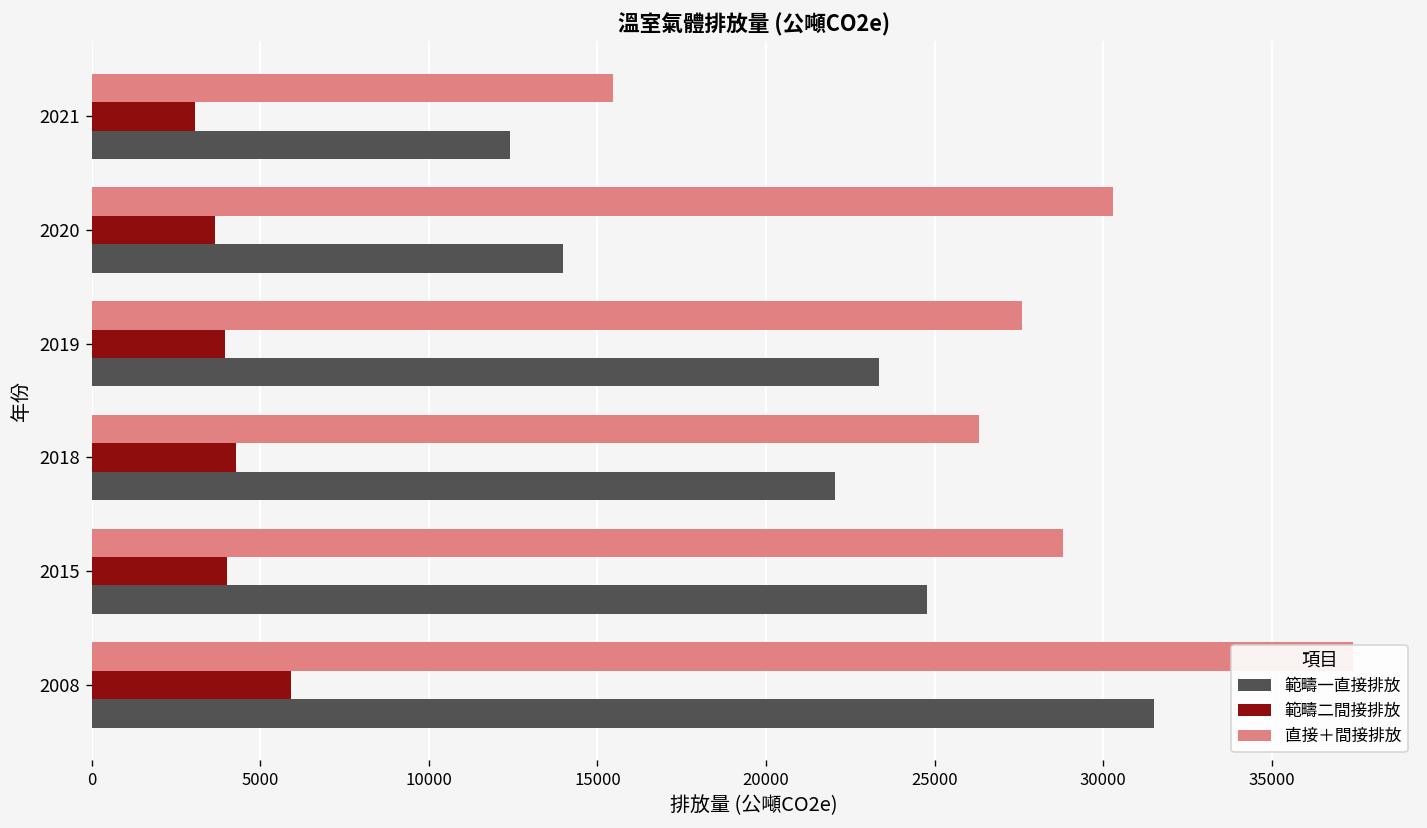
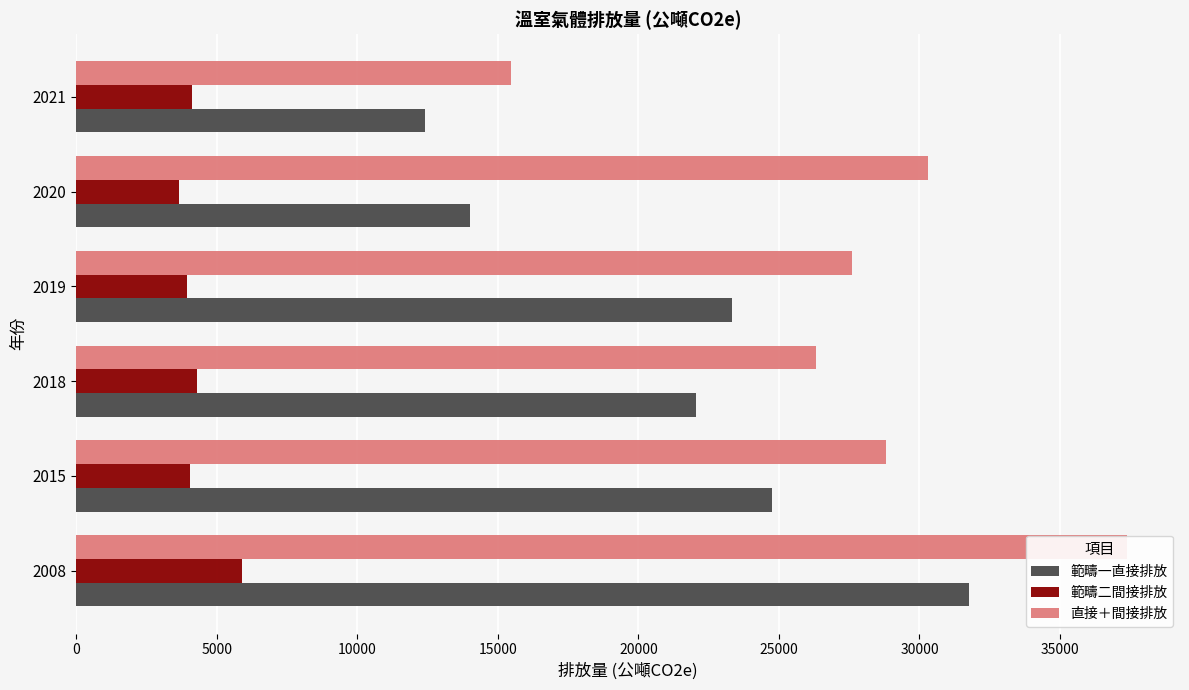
  {
    "範疇一直接排放": {
      "2021": 12400,
      "2020": 14000,
      "2019": 23300,
      "2018": 22000,
      "2015": 24800,
-     "2008": 31500
+     "2008": 31800
    },
    "範疇二間接排放": {
-     "2021": 3100,
+     "2021": 4100,
      "2020": 3700,
      "2019": 4000,
      "2018": 4300,
      "2015": 4000,
      "2008": 5900
    },
    "直接＋間接排放": {
      "2021": 15500,
      "2020": 30300,
      "2019": 27600,
      "2018": 26300,
      "2015": 28800
    }
  }
